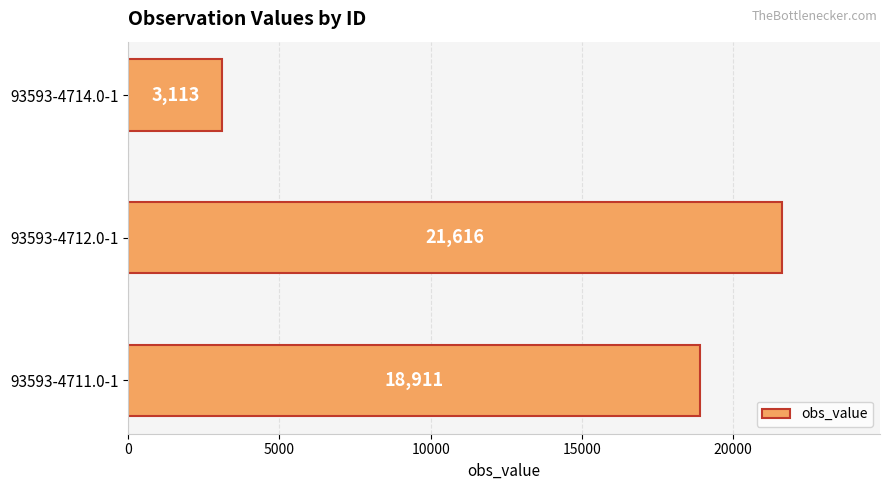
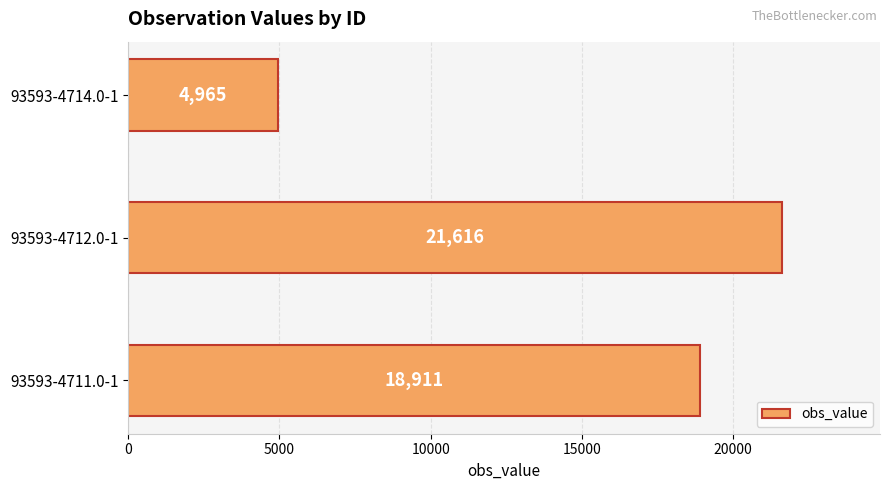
  {
-   "93593-4714.0-1": "3,113",
+   "93593-4714.0-1": "4,965",
    "93593-4712.0-1": "21,616",
    "93593-4711.0-1": "18,911"
  }
